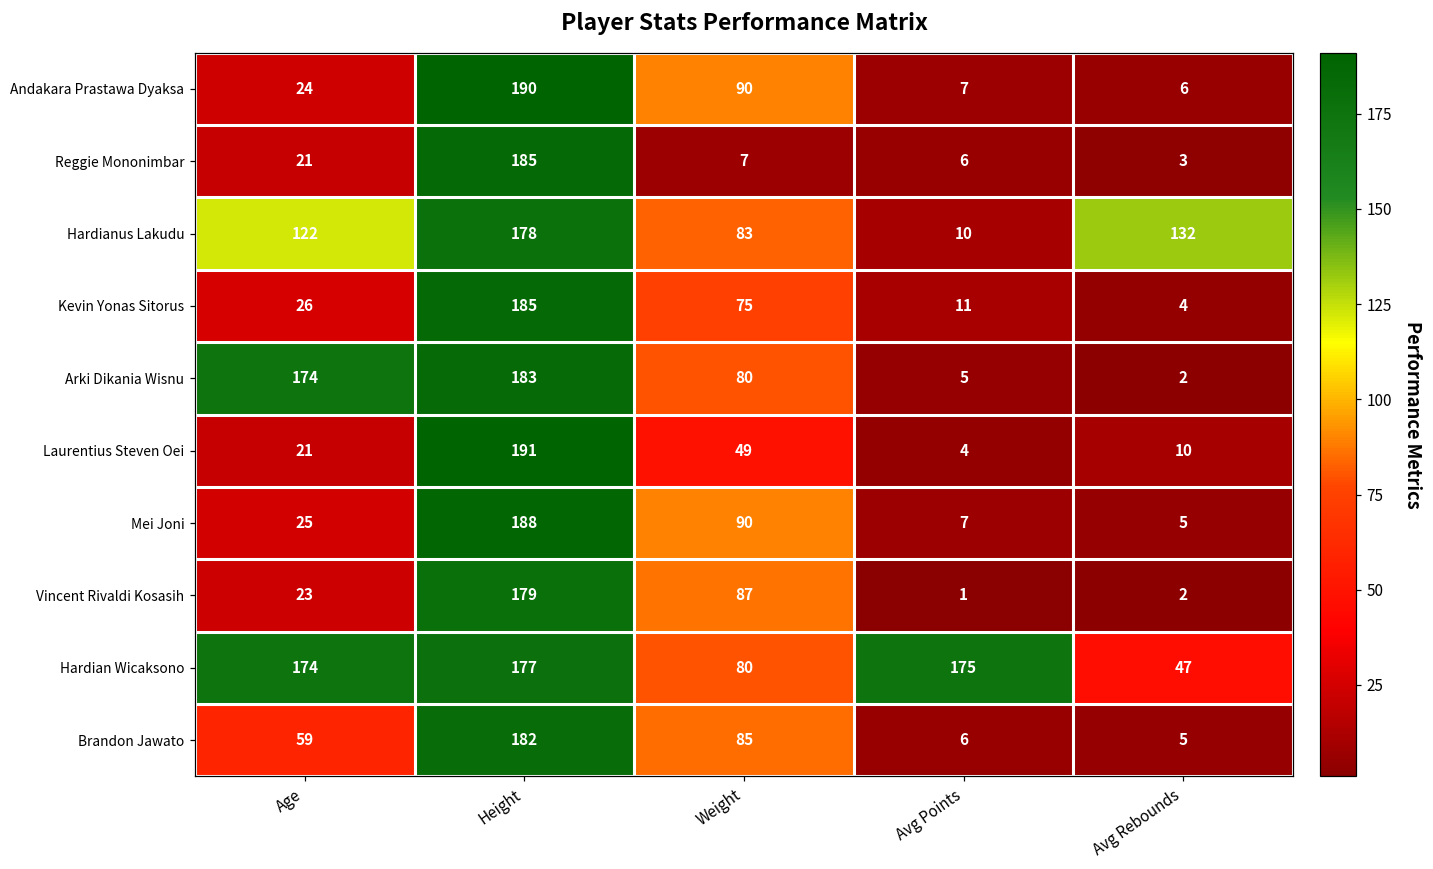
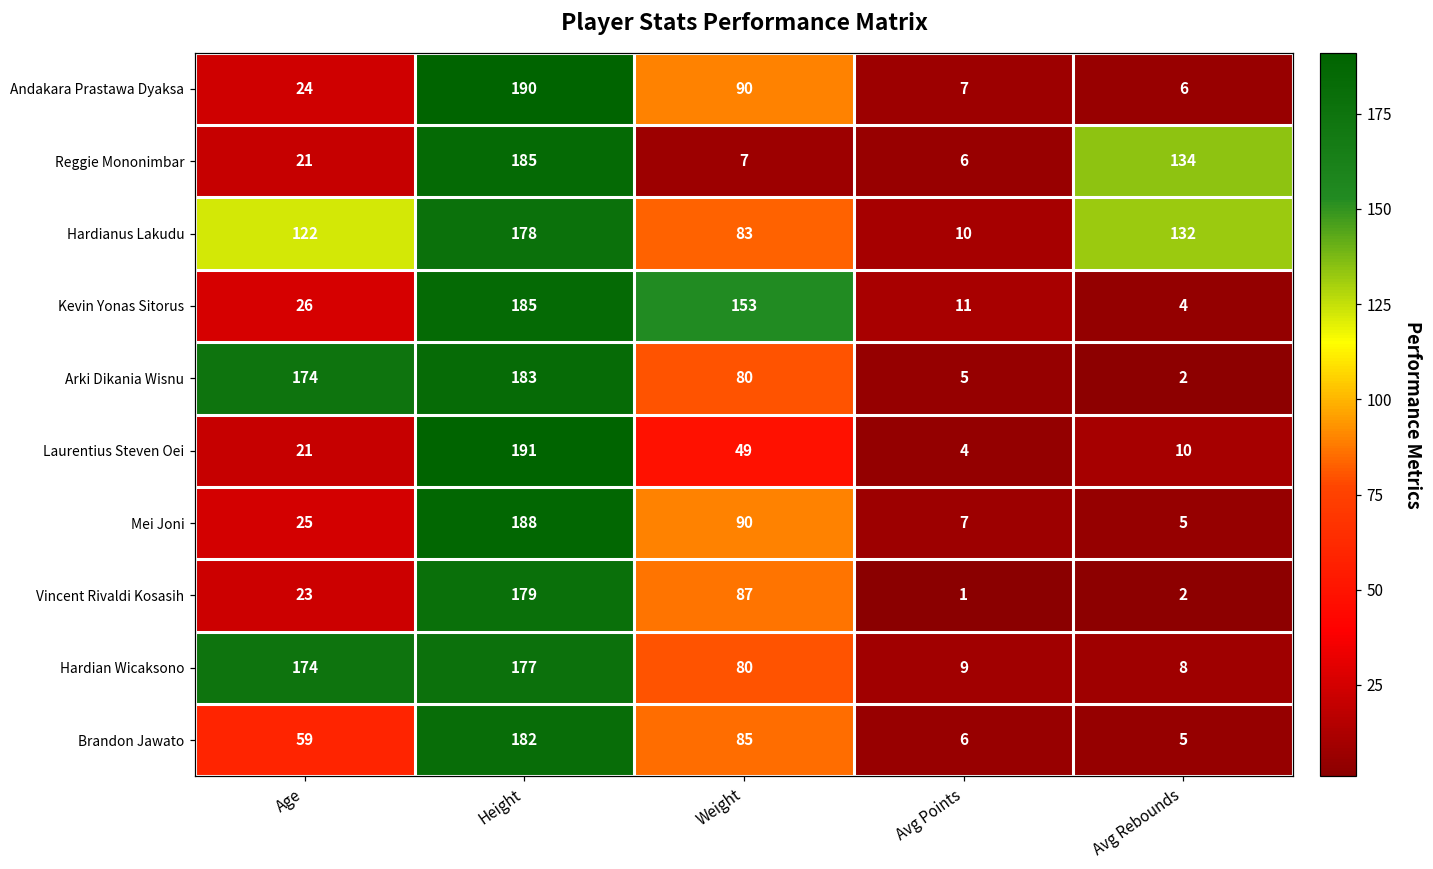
  {
    "Andakara Prastawa Dyaksa": {
      "Age": 24,
      "Height": 190,
      "Weight": 90,
      "Avg Points": 7,
      "Avg Rebounds": 6
    },
    "Reggie Mononimbar": {
      "Age": 21,
      "Height": 185,
      "Weight": 7,
      "Avg Points": 6,
-     "Avg Rebounds": 3
+     "Avg Rebounds": 134
    },
    "Hardianus Lakudu": {
      "Age": 122,
      "Height": 178,
      "Weight": 83,
      "Avg Points": 10,
      "Avg Rebounds": 132
    },
    "Kevin Yonas Sitorus": {
      "Age": 26,
      "Height": 185,
-     "Weight": 75,
+     "Weight": 153,
      "Avg Points": 11,
      "Avg Rebounds": 4
    },
    "Arki Dikania Wisnu": {
      "Age": 174,
      "Height": 183,
      "Weight": 80,
      "Avg Points": 5,
      "Avg Rebounds": 2
    },
    "Laurentius Steven Oei": {
      "Age": 21,
      "Height": 191,
      "Weight": 49,
      "Avg Points": 4,
      "Avg Rebounds": 10
    },
    "Mei Joni": {
      "Age": 25,
      "Height": 188,
      "Weight": 90,
      "Avg Points": 7,
      "Avg Rebounds": 5
    },
    "Vincent Rivaldi Kosasih": {
      "Age": 23,
      "Height": 179,
      "Weight": 87,
      "Avg Points": 1,
      "Avg Rebounds": 2
    },
    "Hardian Wicaksono": {
      "Age": 174,
      "Height": 177,
      "Weight": 80,
-     "Avg Points": 175,
-     "Avg Rebounds": 47
+     "Avg Points": 9,
+     "Avg Rebounds": 8
    },
    "Brandon Jawato": {
      "Age": 59,
      "Height": 182,
      "Weight": 85,
      "Avg Points": 6,
      "Avg Rebounds": 5
    }
  }
